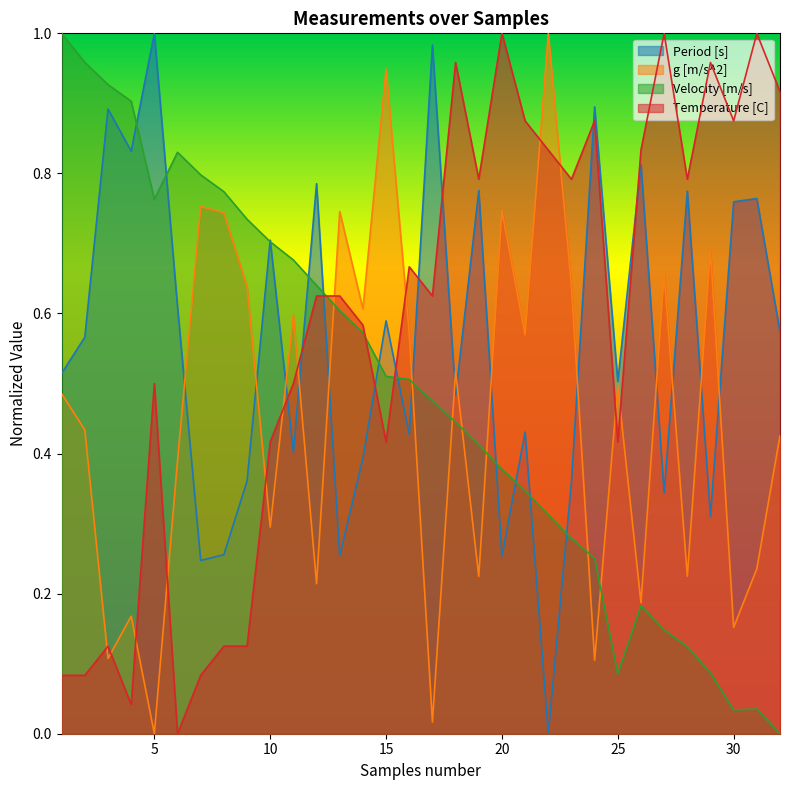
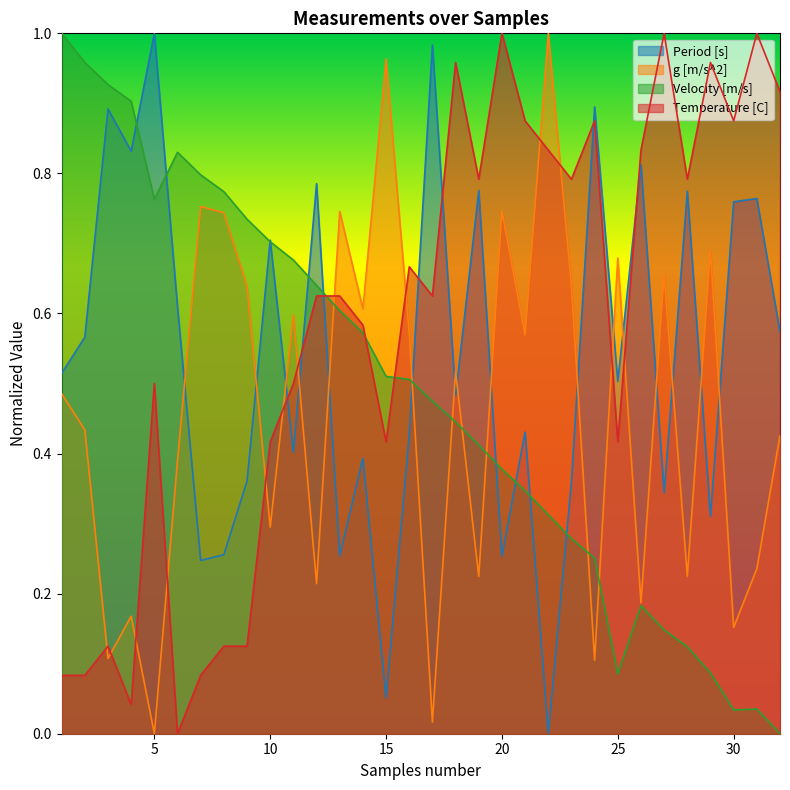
  {
    "Period [s]": {
      "5": 1.00,
-     "15": 0.59,
+     "15": 0.05,
      "20": 0.25,
      "25": 0.50,
      "30": 0.76
    },
    "g [m/s^2]": {
      "5": 0.00,
      "10": 0.29,
-     "15": 0.95,
+     "15": 0.96,
      "20": 0.75,
-     "25": 0.50,
+     "25": 0.68,
      "30": 0.15
    },
    "Velocity [m/s]": {
      "5": 0.76,
      "15": 0.51,
      "20": 0.38,
      "25": 0.09,
      "30": 0.03
    },
    "Temperature [C]": {
      "5": 0.50,
      "10": 0.42,
      "15": 0.42,
      "20": 1.00,
      "25": 0.42,
      "30": 0.87
    }
  }
